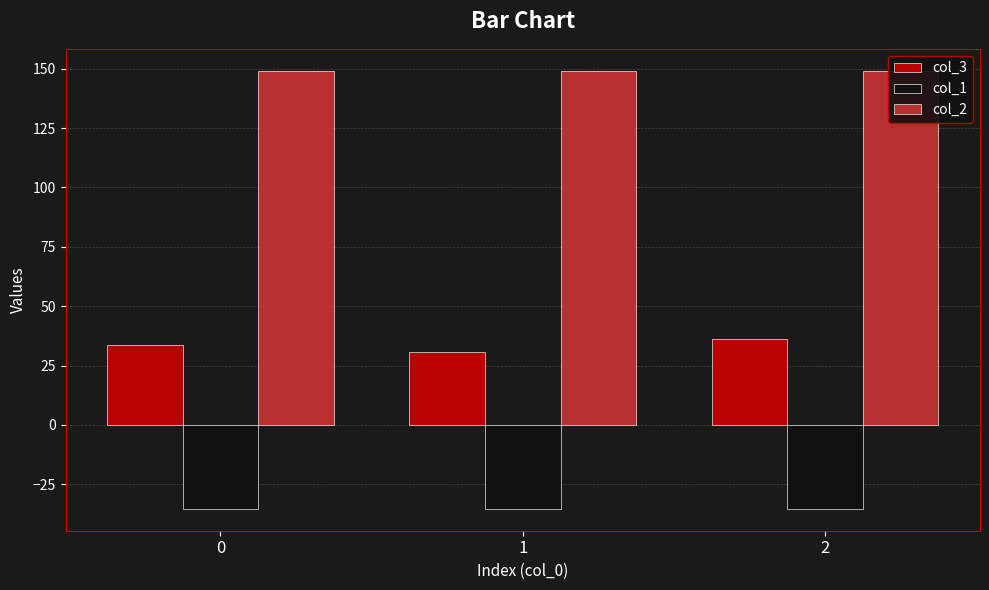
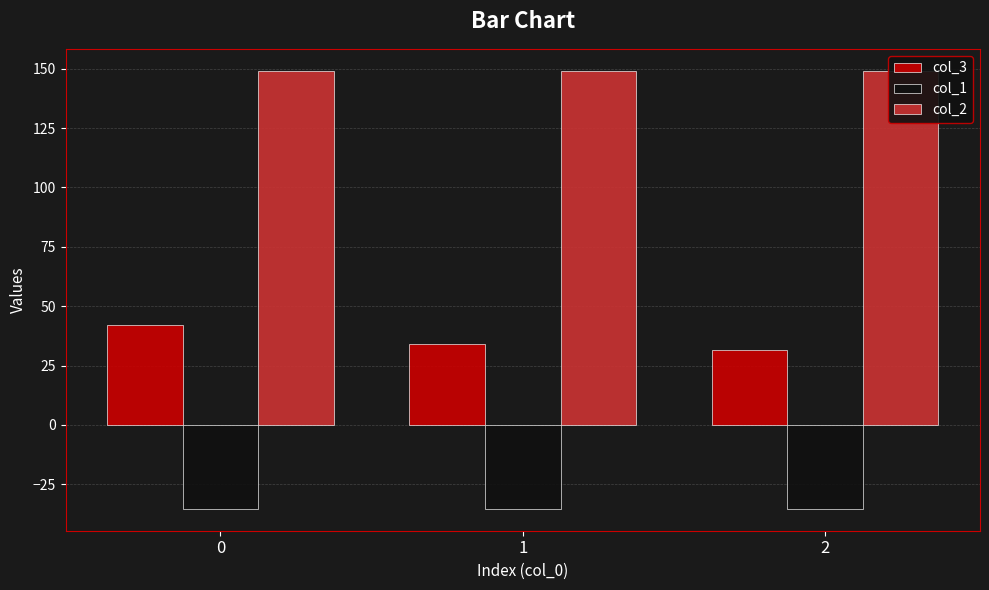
  {
    "col_3": {
-     "0": 34,
-     "1": 31,
-     "2": 36
+     "0": 42,
+     "1": 34,
+     "2": 31
    },
    "col_1": {
      "0": -35,
      "1": -35,
      "2": -35
    },
    "col_2": {
      "0": 149,
      "1": 149
    }
  }
